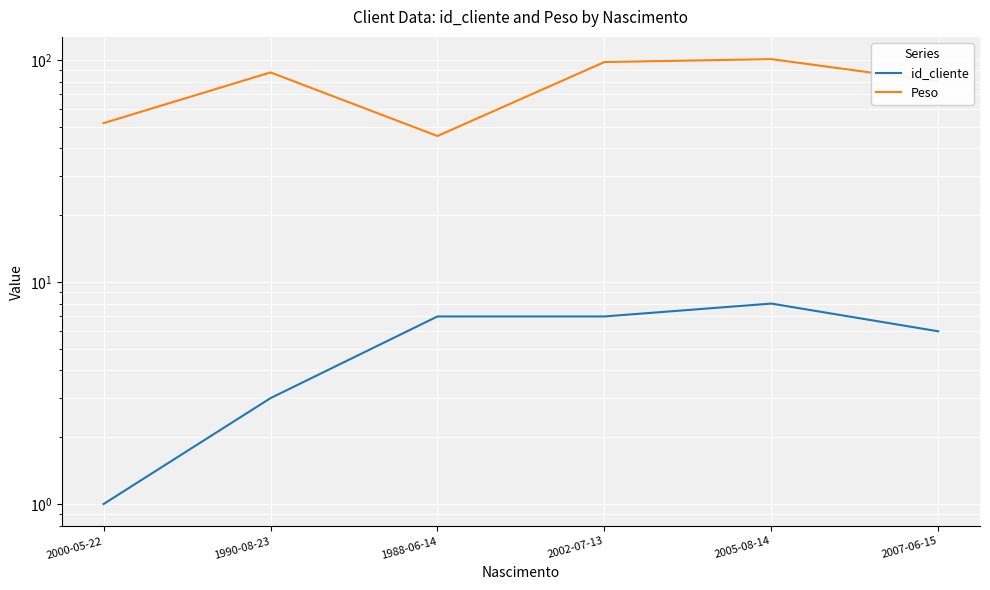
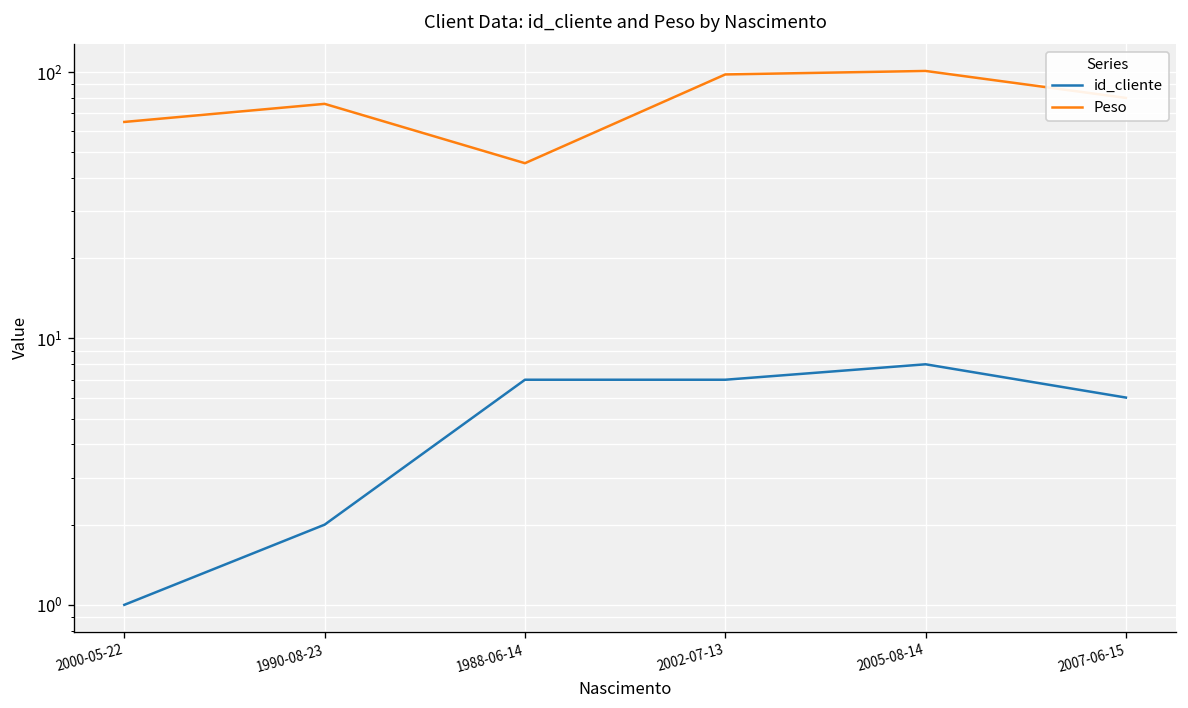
  {
    "id_cliente": {
      "2000-05-22": 1,
-     "1990-08-23": 3,
+     "1990-08-23": 2,
      "1988-06-14": 7,
      "2002-07-13": 7,
      "2005-08-14": 8,
      "2007-06-15": 6
    },
    "Peso": {
-     "2000-05-22": 52,
-     "1990-08-23": 88,
+     "2000-05-22": 65,
+     "1990-08-23": 76,
      "1988-06-14": 46,
      "2002-07-13": 100,
      "2005-08-14": 100
    }
  }
